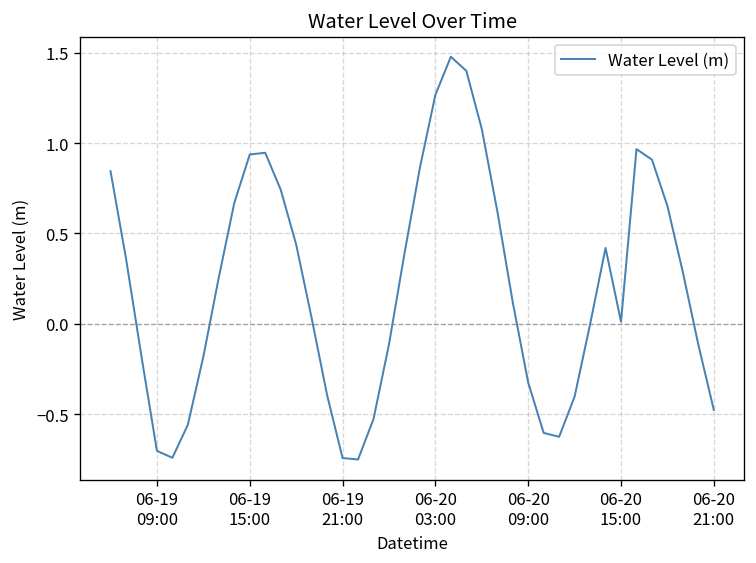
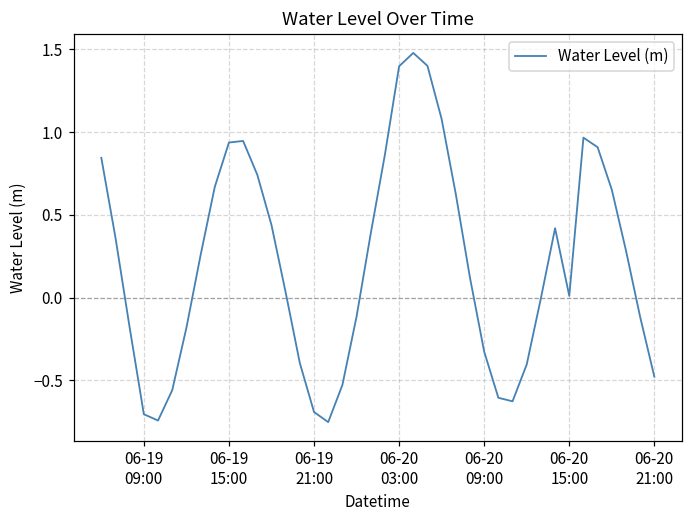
  {
    "06-19 09:00": -0.70,
    "06-19 15:00": 0.94,
-   "06-19 21:00": -0.74,
-   "06-20 03:00": 1.27,
+   "06-19 21:00": -0.69,
+   "06-20 03:00": 1.40,
    "06-20 09:00": -0.33,
    "06-20 15:00": 0.01,
    "06-20 21:00": -0.48
  }
